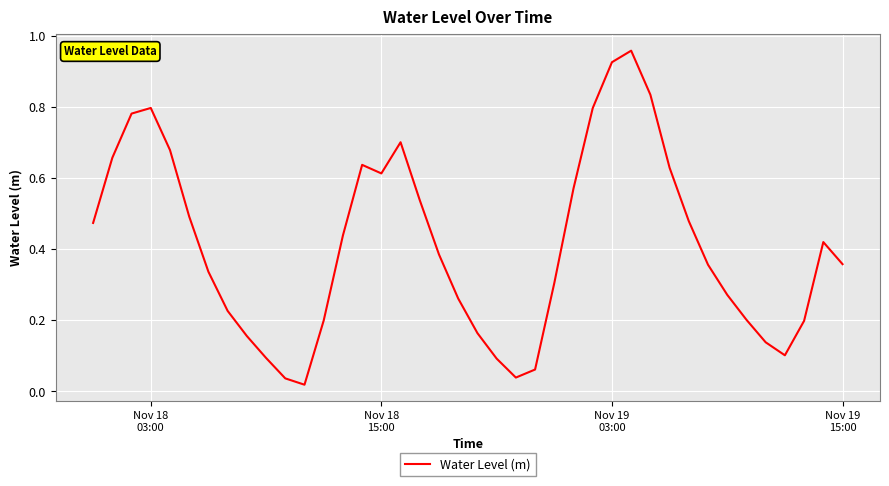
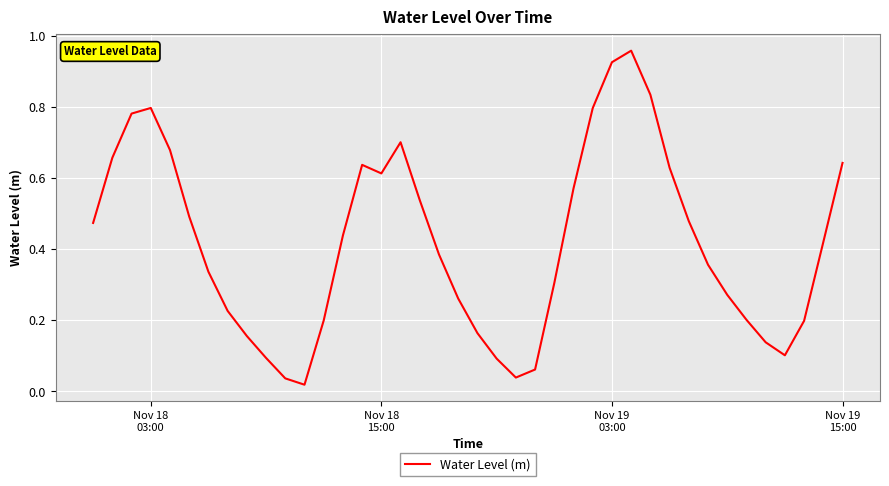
  {
    "Nov 18 03:00": 0.80,
    "Nov 18 15:00": 0.61,
    "Nov 19 03:00": 0.93,
-   "Nov 19 15:00": 0.36
+   "Nov 19 15:00": 0.64
  }
